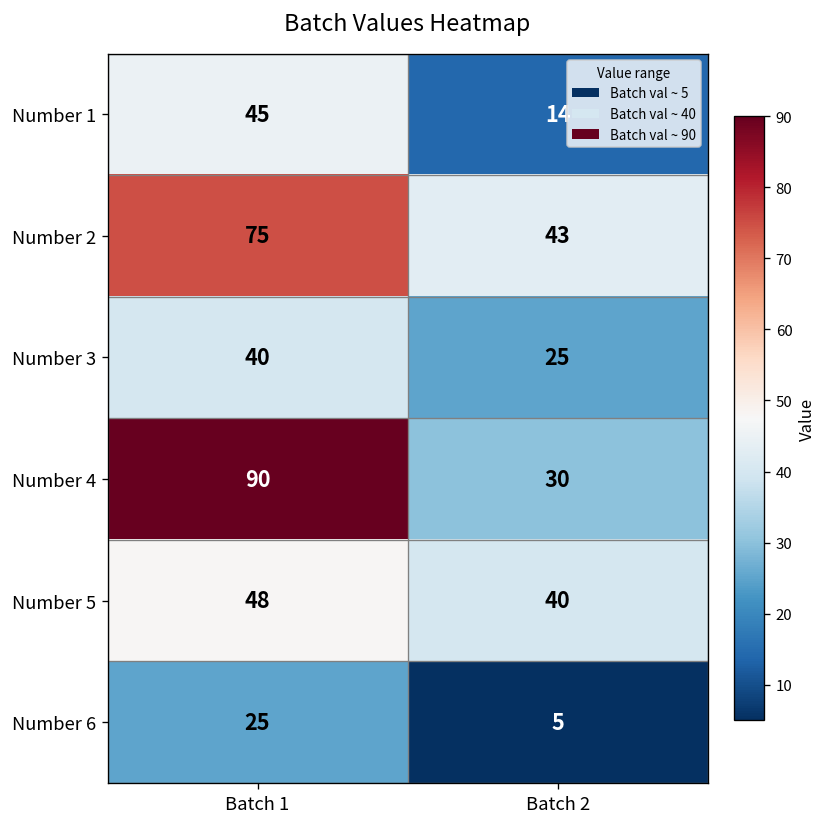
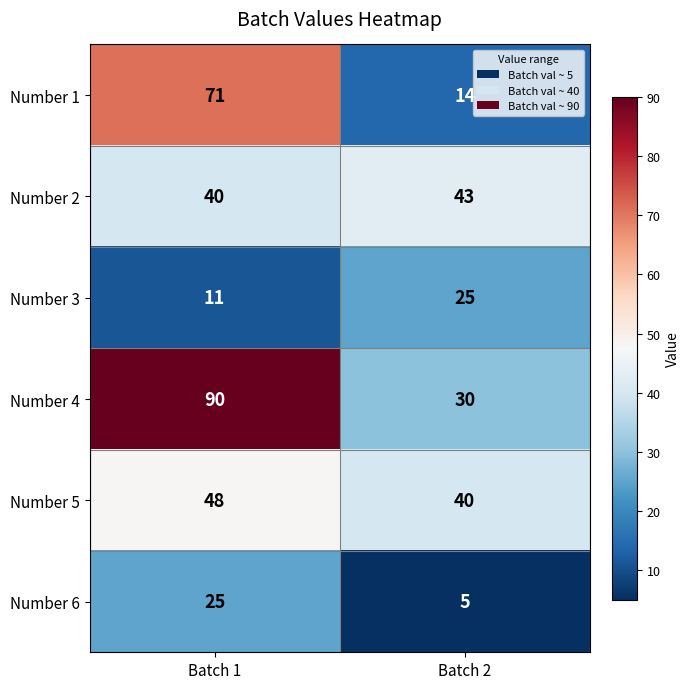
  {
    "Number 1": {
-     "Batch 1": 45
+     "Batch 1": 71
    },
    "Number 2": {
-     "Batch 1": 75,
+     "Batch 1": 40,
      "Batch 2": 43
    },
    "Number 3": {
-     "Batch 1": 40,
+     "Batch 1": 11,
      "Batch 2": 25
    },
    "Number 4": {
      "Batch 1": 90,
      "Batch 2": 30
    },
    "Number 5": {
      "Batch 1": 48,
      "Batch 2": 40
    },
    "Number 6": {
      "Batch 1": 25,
      "Batch 2": 5
    }
  }
